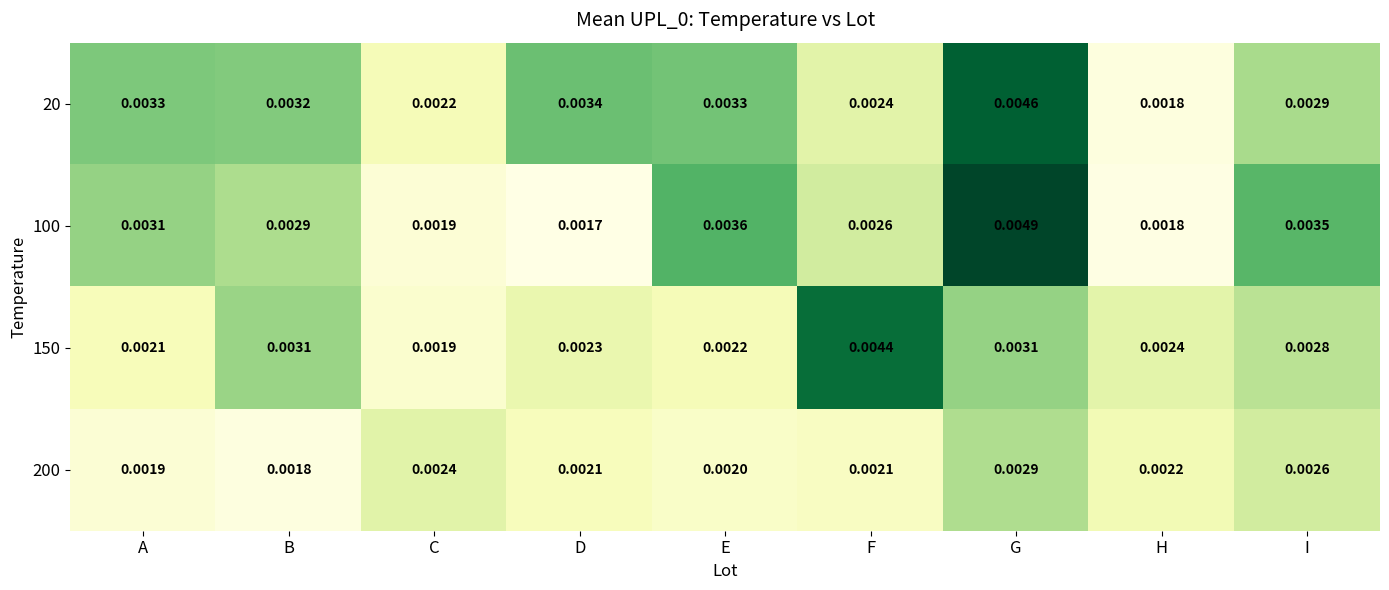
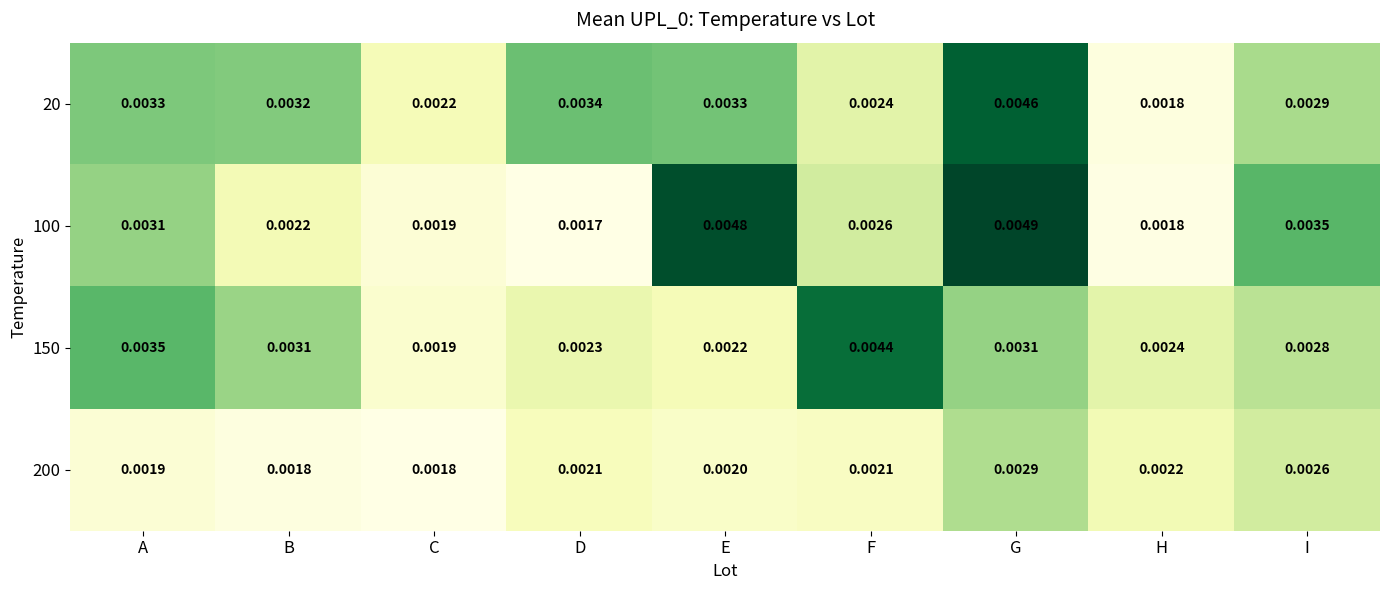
  {
    "20": {
      "A": 0.0033,
      "B": 0.0032,
      "C": 0.0022,
      "D": 0.0034,
      "E": 0.0033,
      "F": 0.0024,
      "G": 0.0046,
      "H": 0.0018,
      "I": 0.0029
    },
    "100": {
      "A": 0.0031,
-     "B": 0.0029,
+     "B": 0.0022,
      "C": 0.0019,
      "D": 0.0017,
-     "E": 0.0036,
+     "E": 0.0048,
      "F": 0.0026,
      "G": 0.0049,
      "H": 0.0018,
      "I": 0.0035
    },
    "150": {
-     "A": 0.0021,
+     "A": 0.0035,
      "B": 0.0031,
      "C": 0.0019,
      "D": 0.0023,
      "E": 0.0022,
      "F": 0.0044,
      "G": 0.0031,
      "H": 0.0024,
      "I": 0.0028
    },
    "200": {
      "A": 0.0019,
      "B": 0.0018,
-     "C": 0.0024,
+     "C": 0.0018,
      "D": 0.0021,
      "E": 0.0020,
      "F": 0.0021,
      "G": 0.0029,
      "H": 0.0022,
      "I": 0.0026
    }
  }
